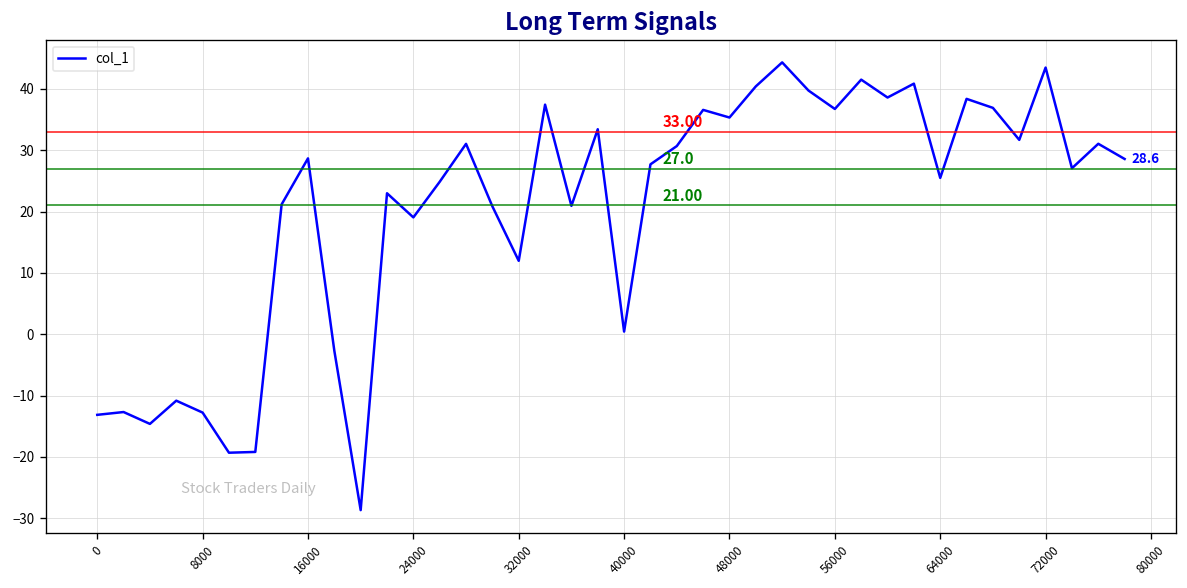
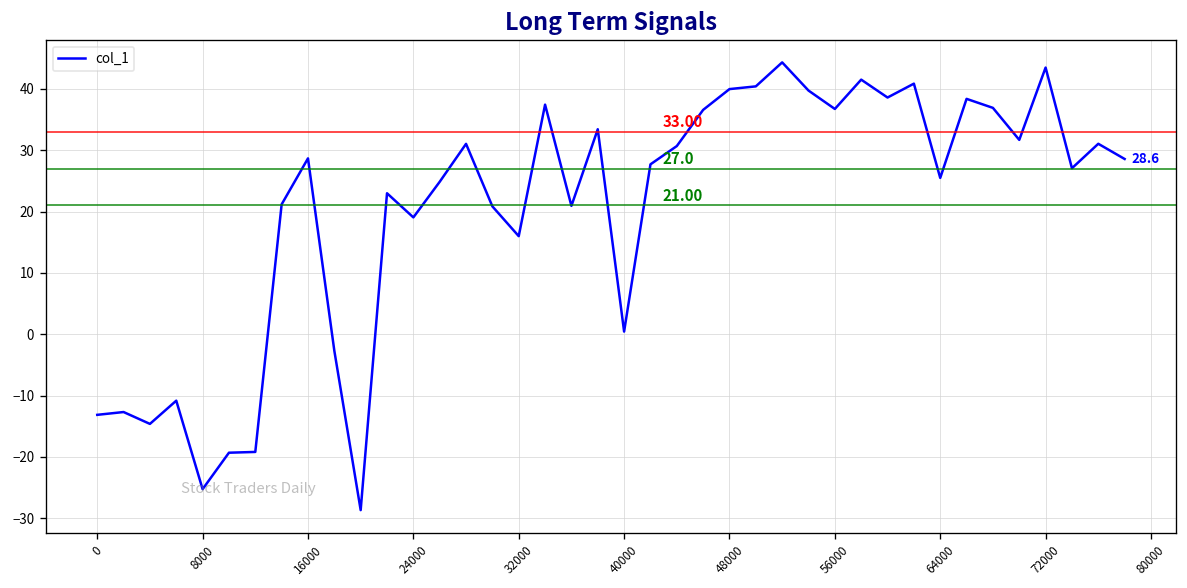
  {
    "0": -13,
-   "8000": -13,
+   "8000": -25,
    "16000": 29,
    "24000": 19,
-   "32000": 12,
+   "32000": 16,
    "40000": 0,
-   "48000": 35,
+   "48000": 40,
    "56000": 37,
    "64000": 25,
    "72000": 43
  }
